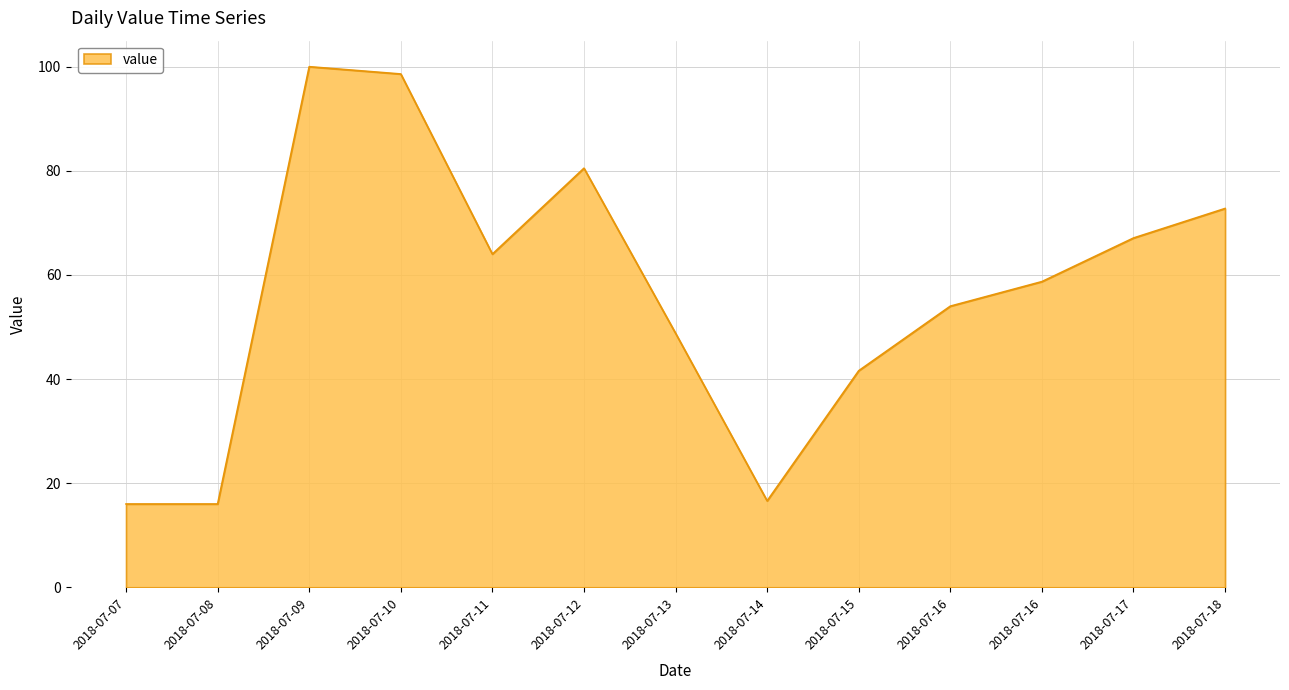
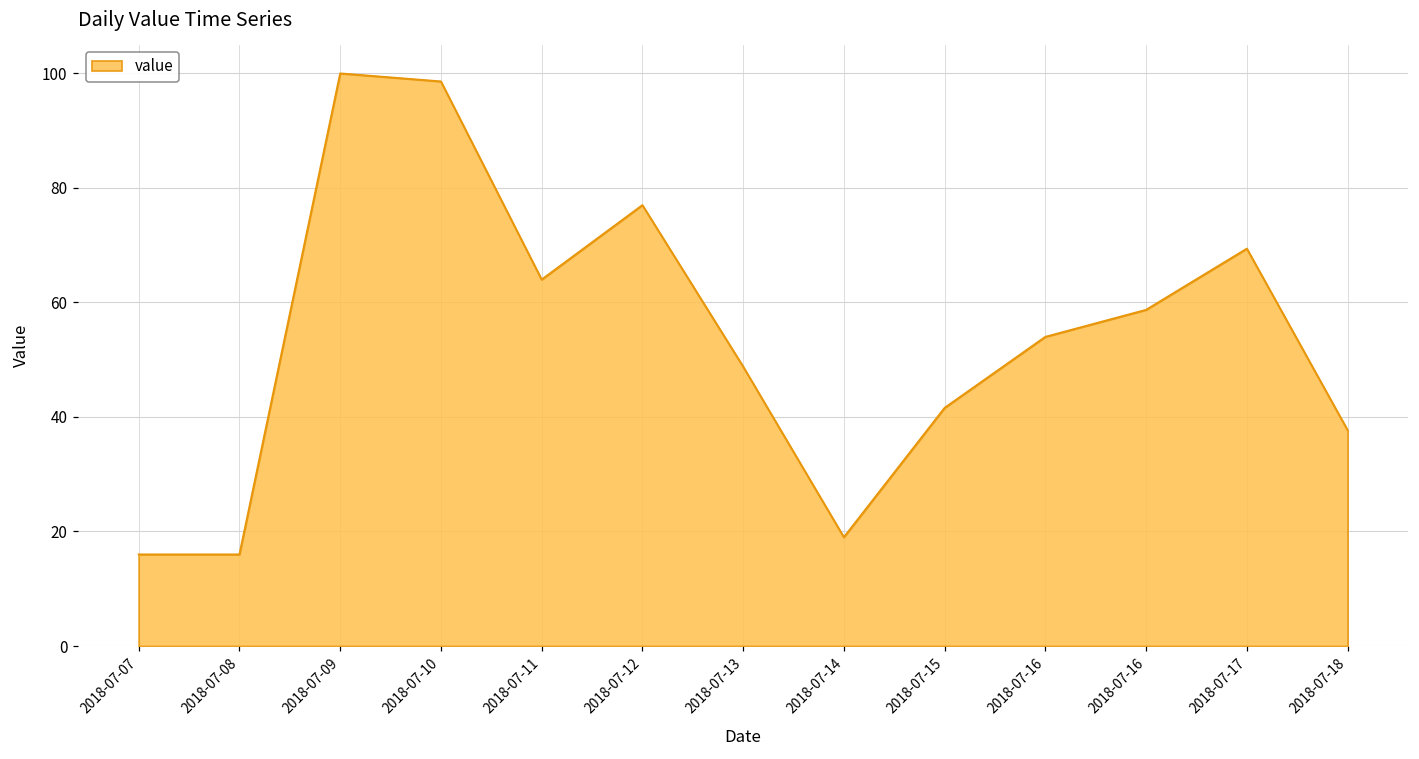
  {
    "2018-07-07": 16,
    "2018-07-08": 16,
    "2018-07-09": 100,
    "2018-07-10": 99,
    "2018-07-11": 64,
-   "2018-07-12": 81,
+   "2018-07-12": 77,
    "2018-07-13": 49,
-   "2018-07-14": 17,
+   "2018-07-14": 19,
    "2018-07-15": 42,
-   "2018-07-17": 67,
-   "2018-07-18": 73
+   "2018-07-17": 69,
+   "2018-07-18": 38
  }
